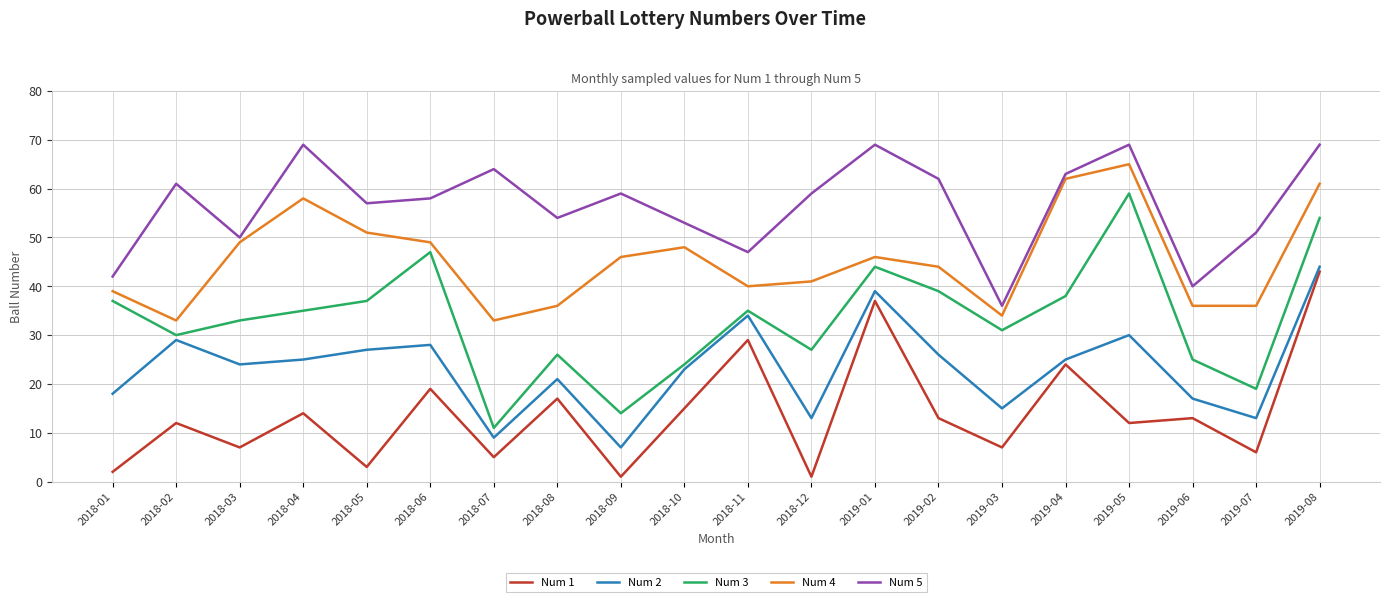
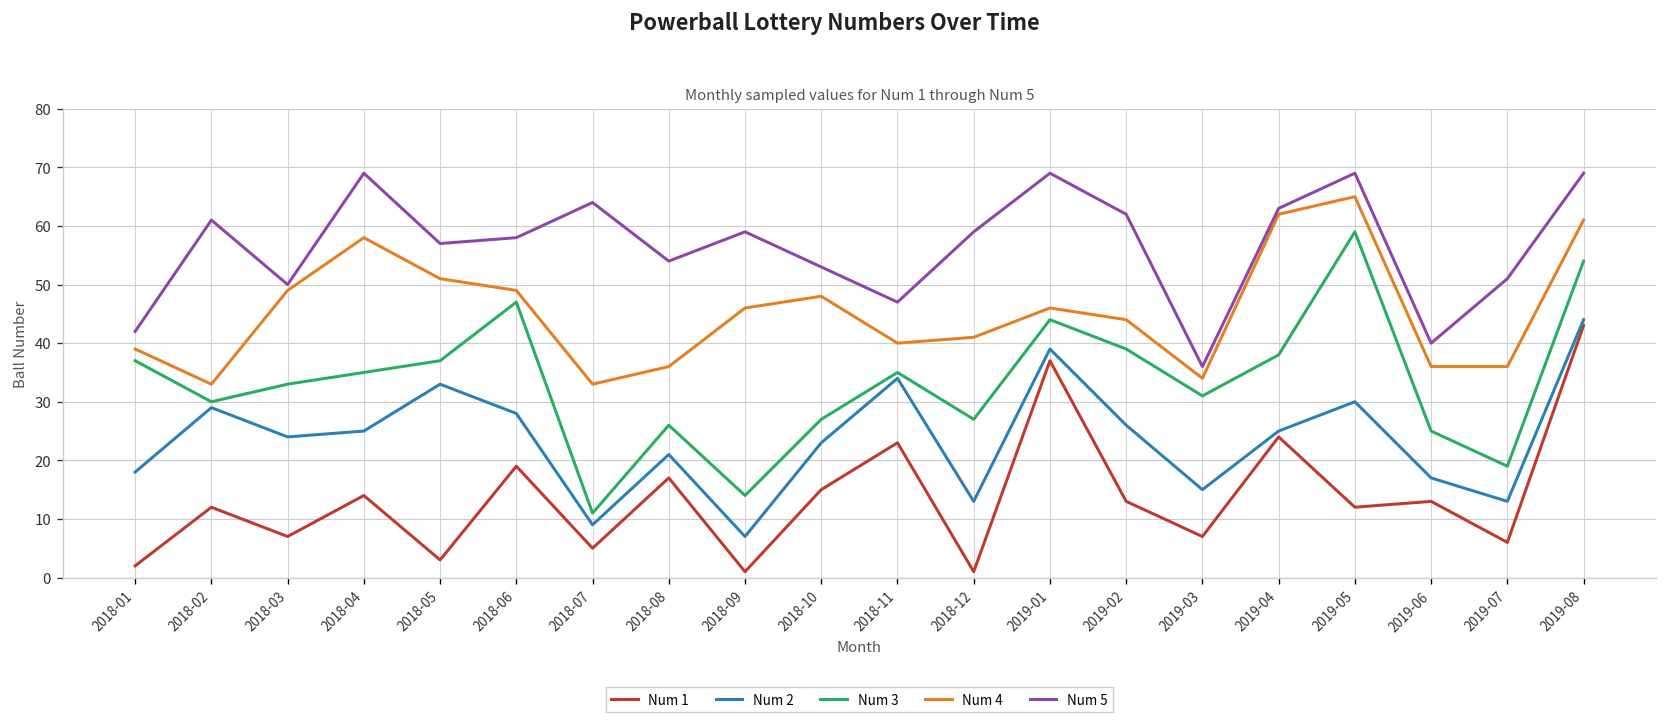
  {
    "Num 1": {
      "2018-01": 2,
      "2018-02": 12,
      "2018-03": 7,
      "2018-04": 14,
      "2018-05": 3,
      "2018-06": 19,
      "2018-07": 5,
      "2018-08": 17,
      "2018-09": 1,
      "2018-10": 15,
-     "2018-11": 29,
+     "2018-11": 23,
      "2018-12": 1,
      "2019-01": 37,
      "2019-02": 13,
      "2019-03": 7,
      "2019-04": 24,
      "2019-05": 12,
      "2019-06": 13,
      "2019-07": 6,
      "2019-08": 43
    },
    "Num 2": {
      "2018-01": 18,
      "2018-02": 29,
      "2018-03": 24,
      "2018-04": 25,
-     "2018-05": 27,
+     "2018-05": 33,
      "2018-06": 28,
      "2018-07": 9,
      "2018-08": 21,
      "2018-09": 7,
      "2018-10": 23,
      "2018-11": 34,
      "2018-12": 13,
      "2019-01": 39,
      "2019-02": 26,
      "2019-03": 15,
      "2019-04": 25,
      "2019-05": 30,
      "2019-06": 17,
      "2019-07": 13,
      "2019-08": 44
    },
    "Num 3": {
      "2018-01": 37,
      "2018-02": 30,
      "2018-03": 33,
      "2018-04": 35,
      "2018-05": 37,
      "2018-06": 47,
      "2018-07": 11,
      "2018-08": 26,
      "2018-09": 14,
-     "2018-10": 24,
+     "2018-10": 27,
      "2018-11": 35,
      "2018-12": 27,
      "2019-01": 44,
      "2019-02": 39,
      "2019-03": 31,
      "2019-04": 38,
      "2019-05": 59,
      "2019-06": 25,
      "2019-07": 19,
      "2019-08": 54
    },
    "Num 4": {
      "2018-01": 39,
      "2018-02": 33,
      "2018-03": 49,
      "2018-04": 58,
      "2018-05": 51,
      "2018-06": 49,
      "2018-07": 33,
      "2018-08": 36,
      "2018-09": 46,
      "2018-10": 48,
      "2018-11": 40,
      "2018-12": 41,
      "2019-01": 46,
      "2019-02": 44,
      "2019-03": 34,
      "2019-04": 62,
      "2019-05": 65,
      "2019-06": 36,
      "2019-07": 36,
      "2019-08": 61
    },
    "Num 5": {
      "2018-01": 42,
      "2018-02": 61,
      "2018-03": 50,
      "2018-04": 69,
      "2018-05": 57,
      "2018-06": 58,
      "2018-07": 64,
      "2018-08": 54,
      "2018-09": 59,
      "2018-10": 53,
      "2018-11": 47,
      "2018-12": 59,
      "2019-01": 69,
      "2019-02": 62,
      "2019-03": 36,
      "2019-04": 63,
      "2019-05": 69,
      "2019-06": 40,
      "2019-07": 51,
      "2019-08": 69
    }
  }
